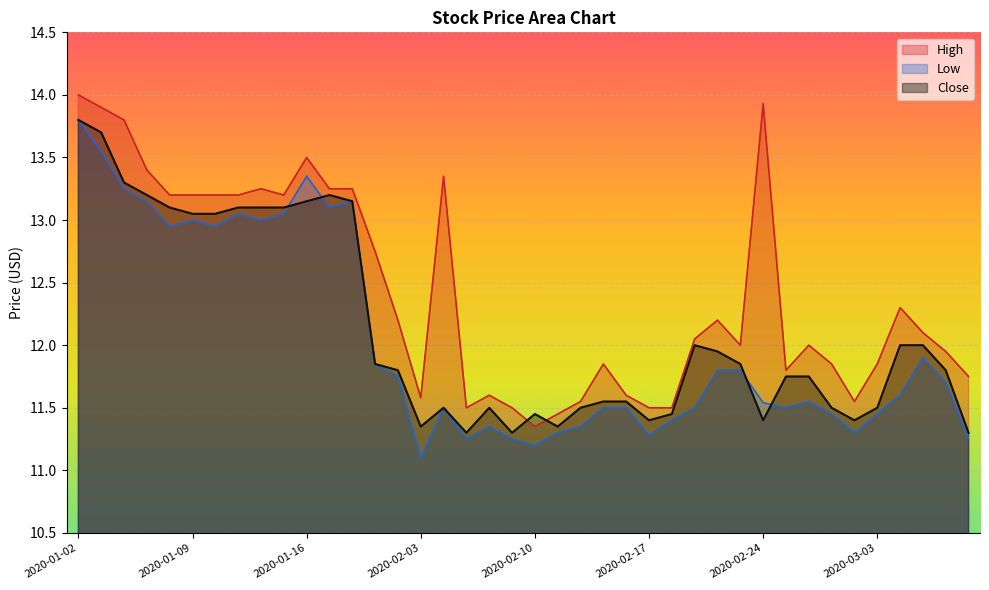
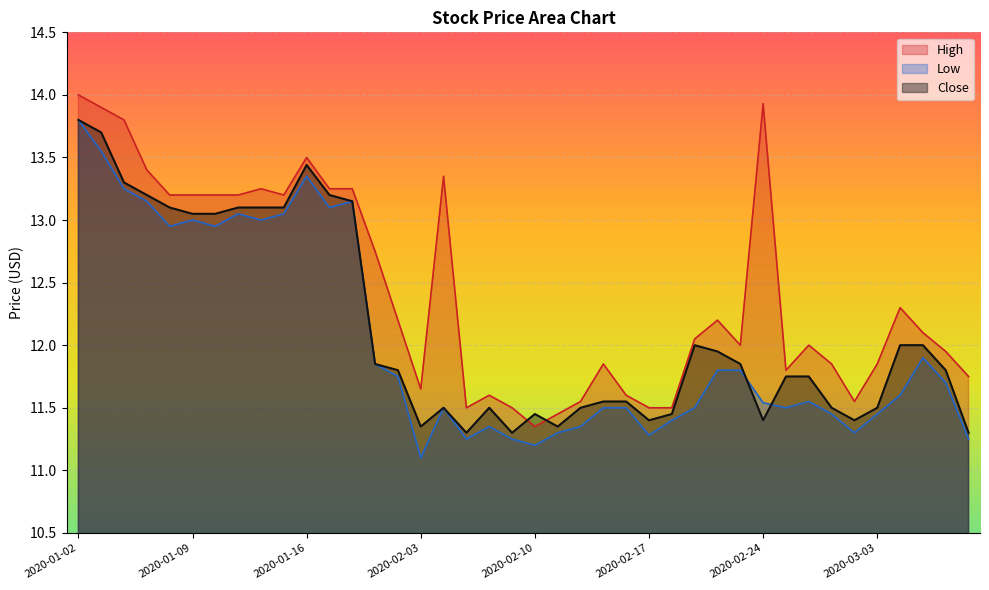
  {
    "High": {
      "2020-01-02": 14.00,
      "2020-01-09": 13.20,
      "2020-01-16": 13.50,
-     "2020-02-03": 11.58,
+     "2020-02-03": 11.65,
      "2020-02-10": 11.35,
      "2020-02-17": 11.50,
      "2020-02-24": 13.93,
      "2020-03-03": 11.85
    },
    "Low": {
      "2020-01-09": 13.00,
      "2020-01-16": 13.35,
      "2020-02-03": 11.10,
      "2020-02-10": 11.20,
      "2020-02-17": 11.28,
      "2020-02-24": 11.54,
      "2020-03-03": 11.45
    },
    "Close": {
      "2020-01-09": 13.05,
-     "2020-01-16": 13.15,
+     "2020-01-16": 13.44,
      "2020-02-03": 11.35,
      "2020-02-10": 11.45,
      "2020-02-17": 11.40,
      "2020-02-24": 11.40,
      "2020-03-03": 11.50
    }
  }
